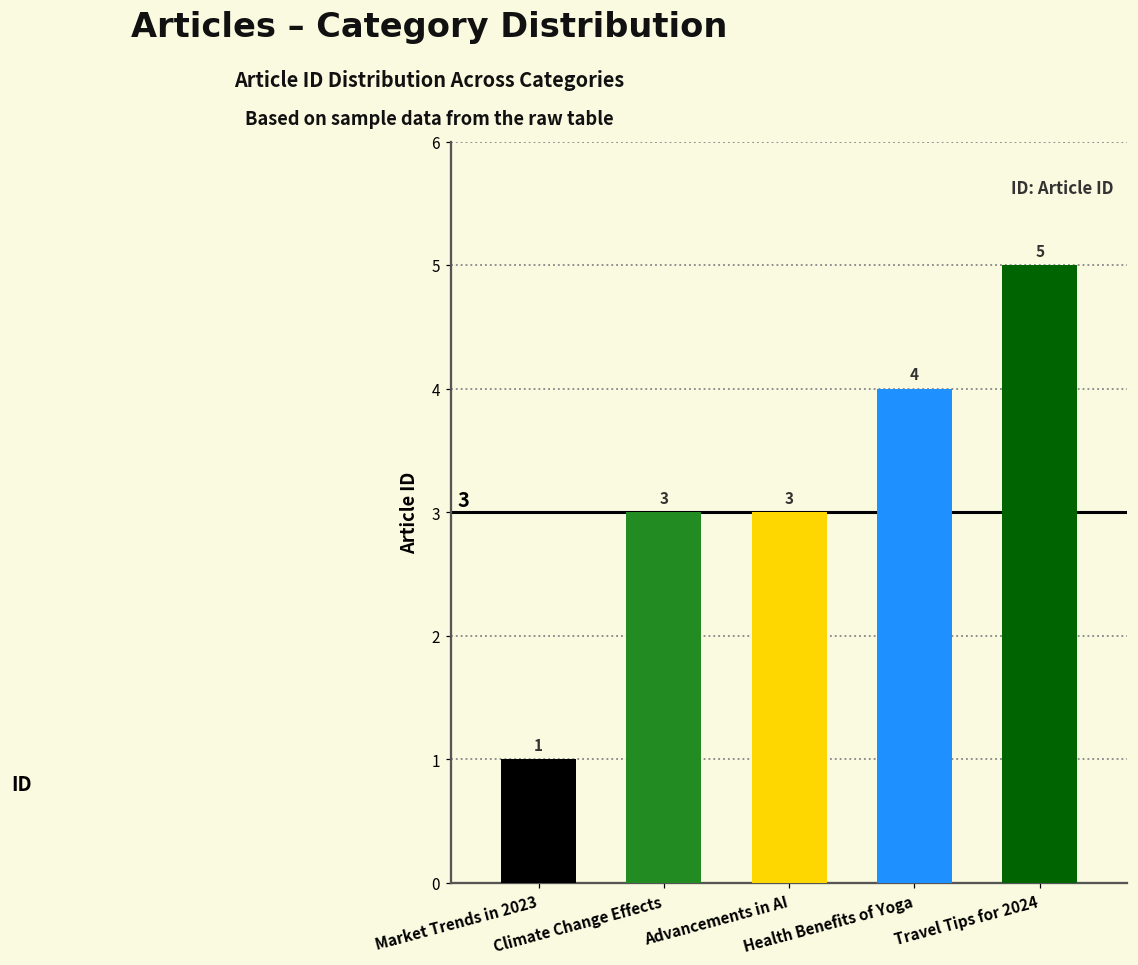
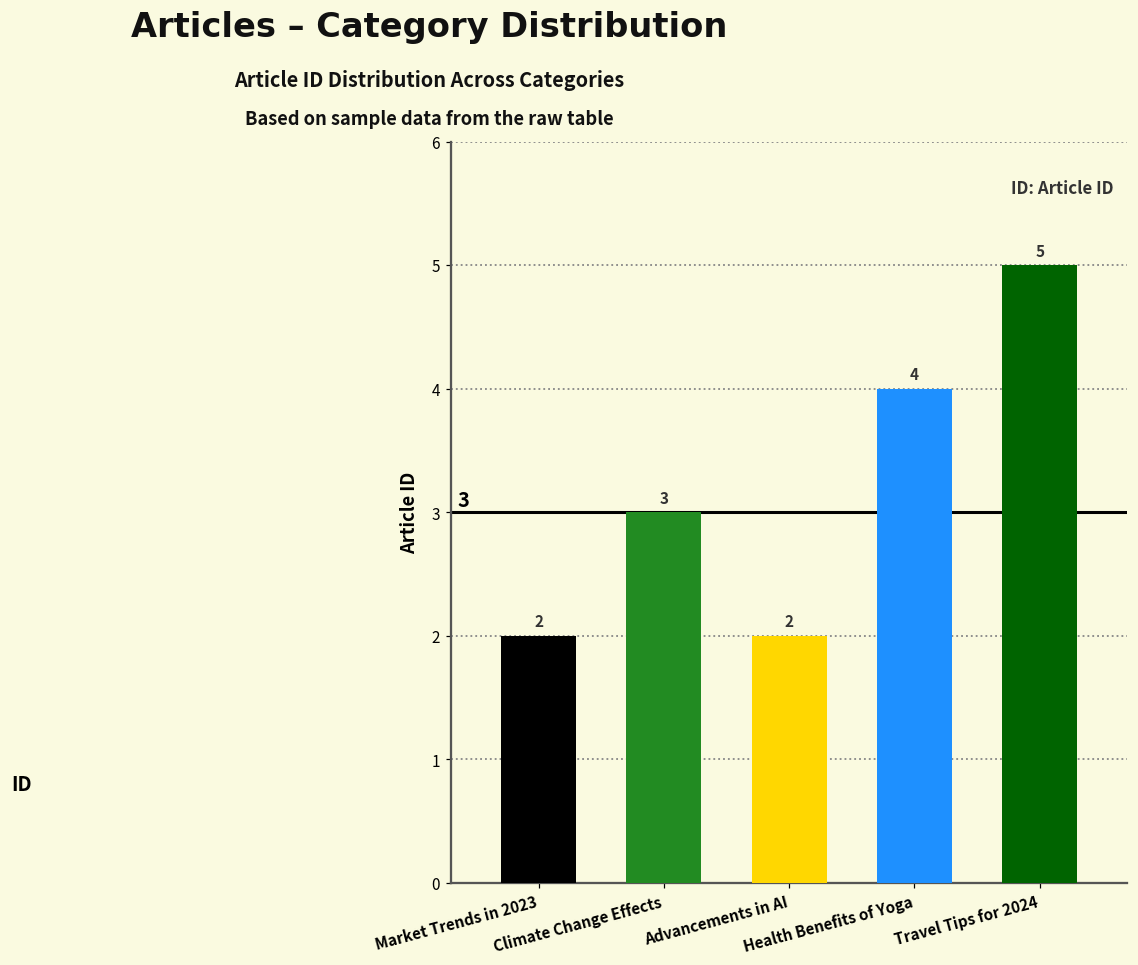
  {
-   "Market Trends in 2023": 1,
+   "Market Trends in 2023": 2,
    "Climate Change Effects": 3,
-   "Advancements in AI": 3,
+   "Advancements in AI": 2,
    "Health Benefits of Yoga": 4,
    "Travel Tips for 2024": 5
  }
